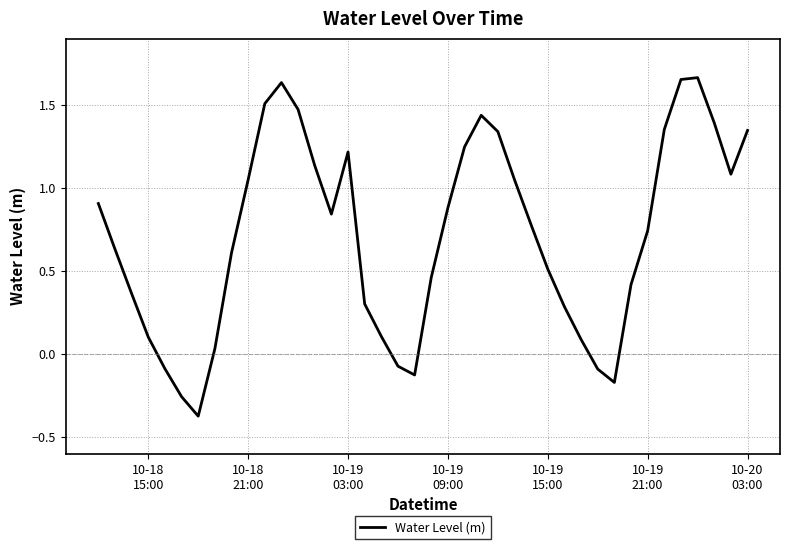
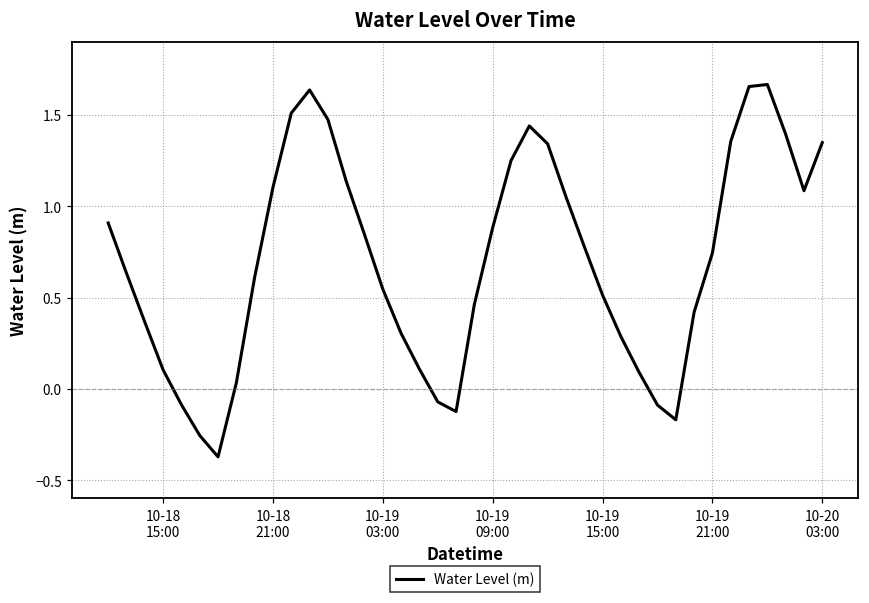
  {
    "10-18 15:00": 0.10,
-   "10-18 21:00": 1.05,
-   "10-19 03:00": 1.22,
+   "10-18 21:00": 1.10,
+   "10-19 03:00": 0.55,
    "10-19 09:00": 0.88,
    "10-19 15:00": 0.51,
    "10-19 21:00": 0.74,
    "10-20 03:00": 1.35
  }
